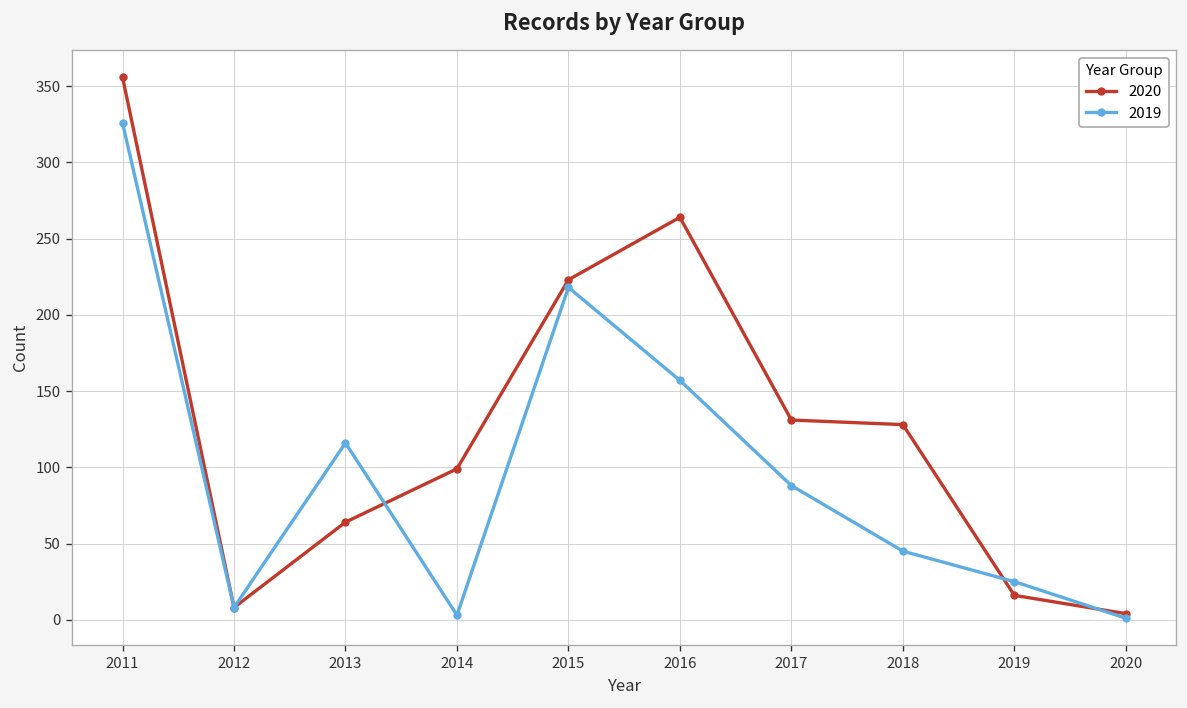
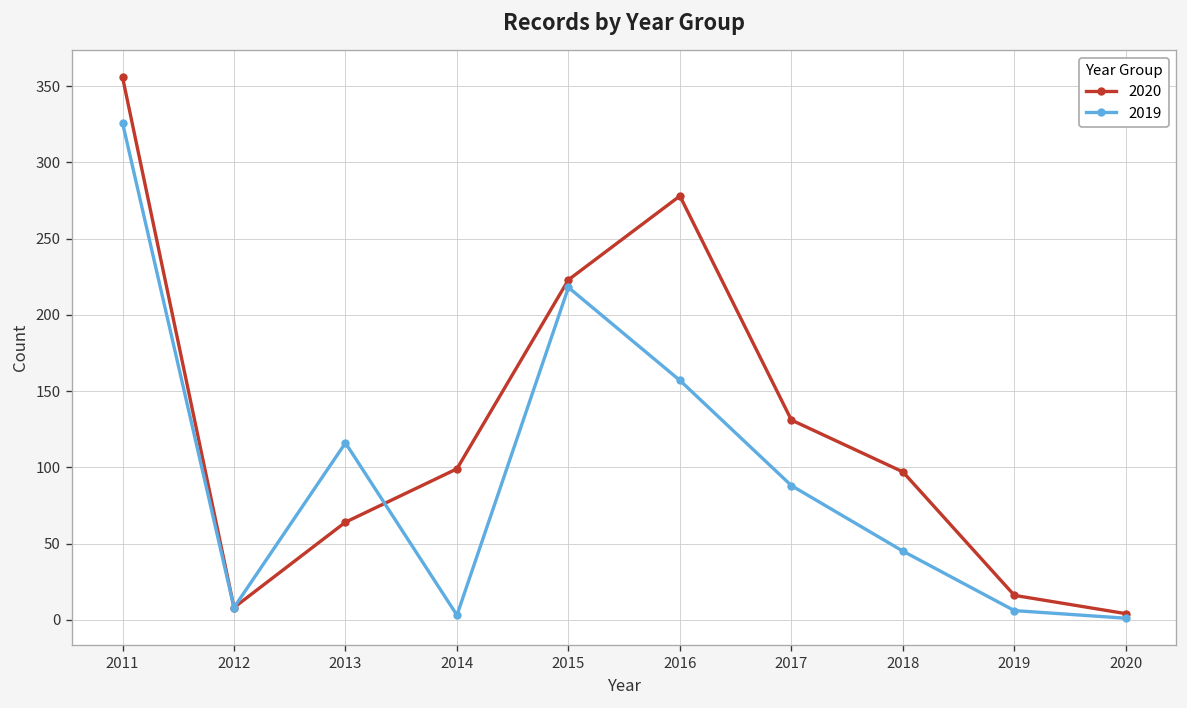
  {
    "2020": {
      "2011": 356,
      "2013": 64,
      "2014": 99,
      "2015": 223,
-     "2016": 264,
+     "2016": 278,
      "2017": 131,
-     "2018": 128,
+     "2018": 97,
      "2019": 16,
      "2020": 4
    },
    "2019": {
      "2011": 326,
      "2013": 116,
      "2014": 3,
      "2015": 218,
      "2016": 157,
      "2017": 88,
      "2018": 45,
-     "2019": 25,
+     "2019": 6,
      "2020": 1
    }
  }
